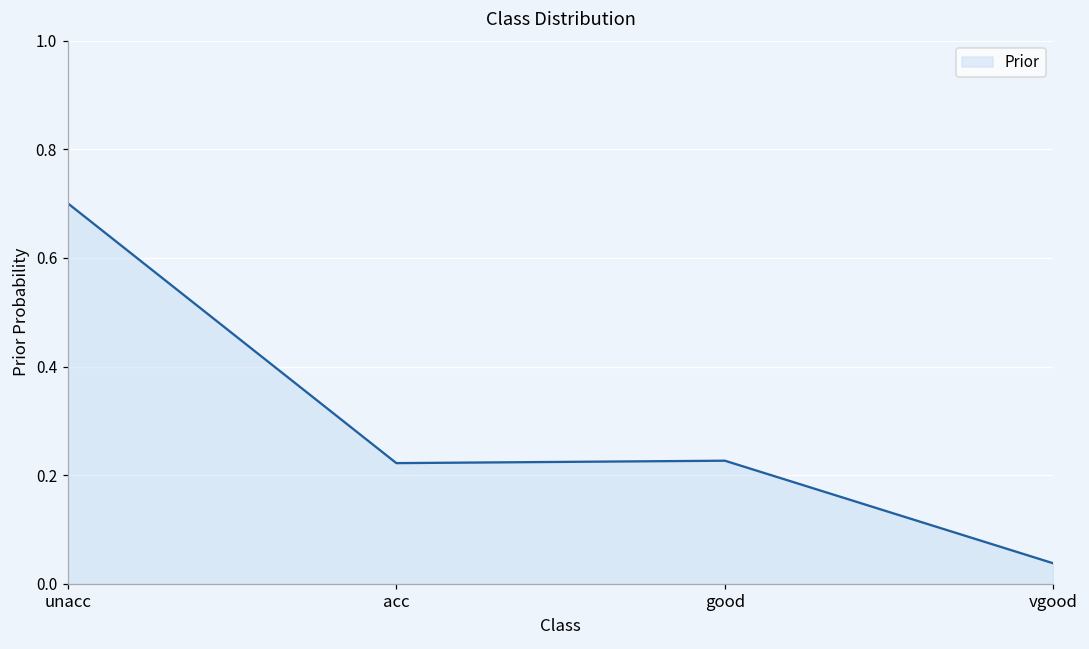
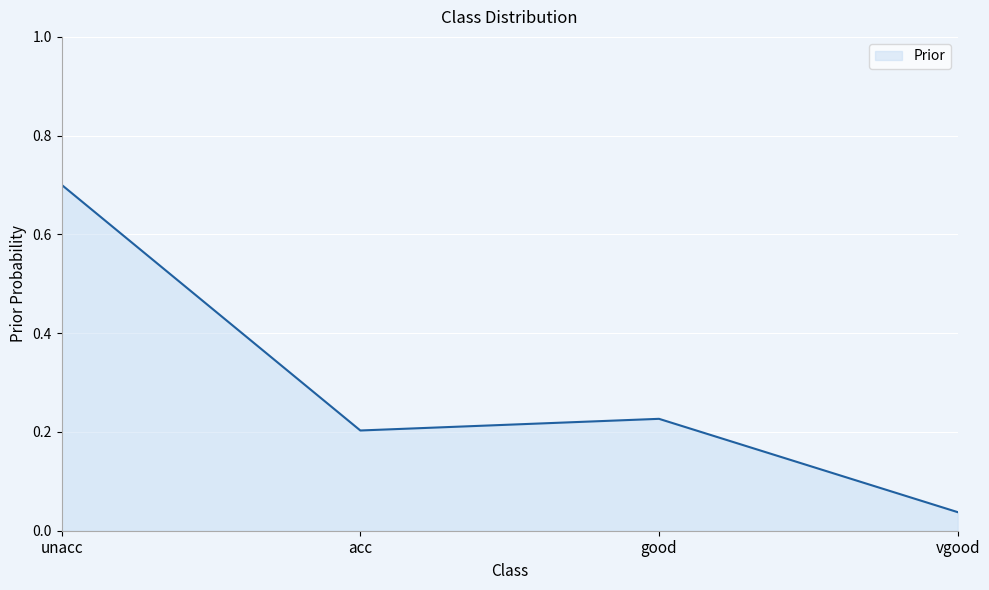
  {
    "unacc": 0.70,
-   "acc": 0.22,
+   "acc": 0.20,
    "good": 0.23,
    "vgood": 0.04
  }
